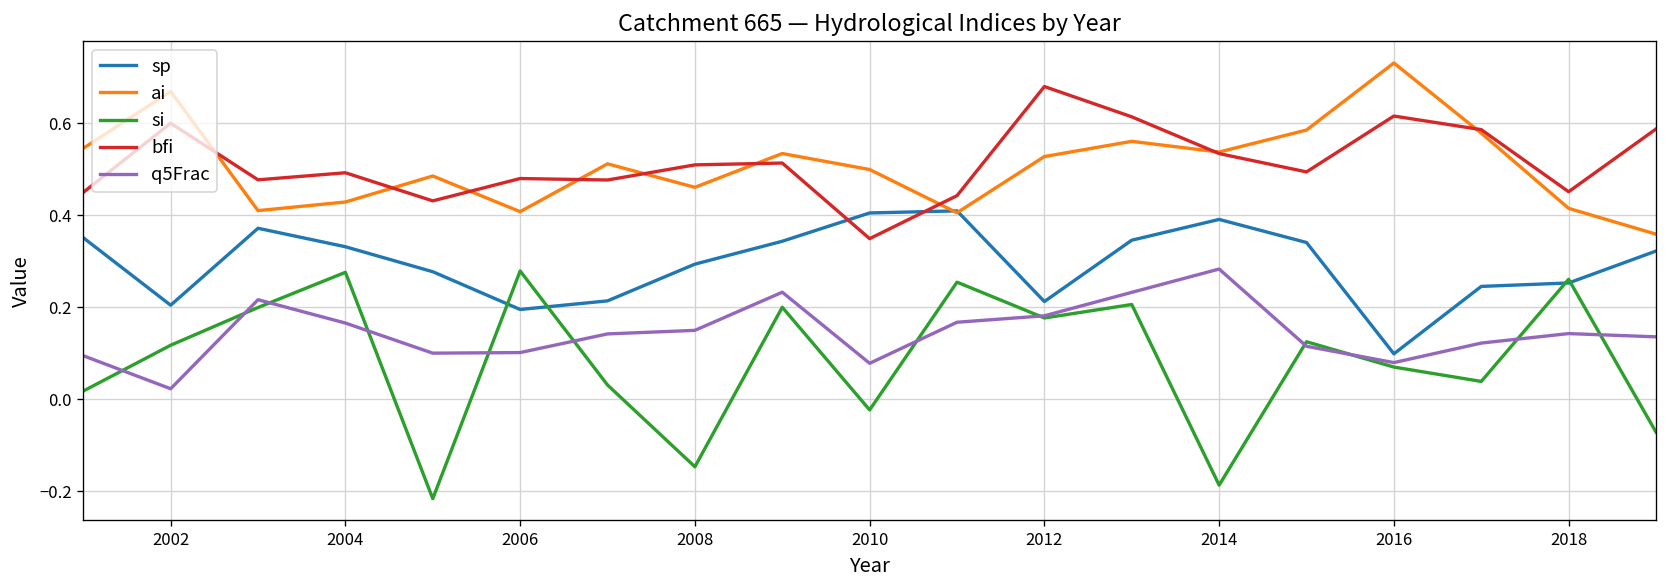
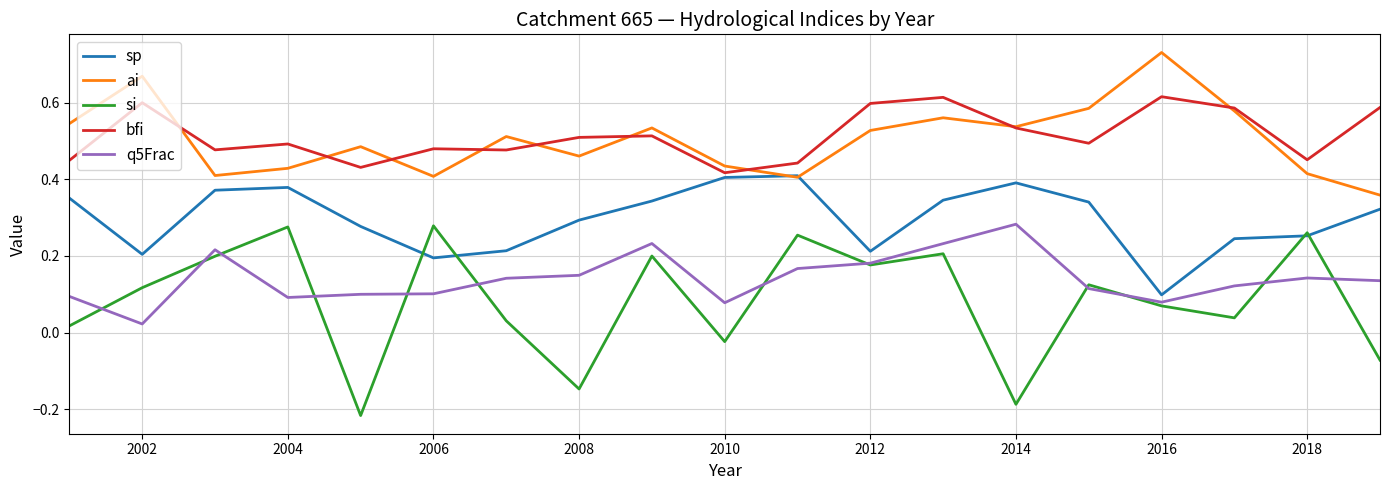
  {
    "sp": {
      "2002": 0.20,
-     "2004": 0.33,
+     "2004": 0.38,
      "2006": 0.19,
      "2008": 0.29,
      "2010": 0.40,
      "2012": 0.21,
      "2014": 0.39,
      "2016": 0.10,
      "2018": 0.25
    },
    "ai": {
      "2004": 0.43,
      "2006": 0.41,
      "2008": 0.46,
-     "2010": 0.50,
+     "2010": 0.43,
      "2012": 0.53,
      "2016": 0.73,
      "2018": 0.41
    },
    "si": {
      "2002": 0.12,
      "2004": 0.28,
      "2006": 0.28,
      "2008": -0.15,
      "2010": -0.02,
      "2014": -0.19,
      "2016": 0.07,
      "2018": 0.26
    },
    "bfi": {
      "2004": 0.49,
      "2006": 0.48,
      "2008": 0.51,
-     "2010": 0.35,
-     "2012": 0.68,
+     "2010": 0.42,
+     "2012": 0.60,
      "2016": 0.62,
      "2018": 0.45
    },
    "q5Frac": {
      "2002": 0.02,
-     "2004": 0.17,
+     "2004": 0.09,
      "2006": 0.10,
      "2008": 0.15,
      "2010": 0.08,
      "2014": 0.28,
      "2016": 0.08,
      "2018": 0.14
    }
  }
